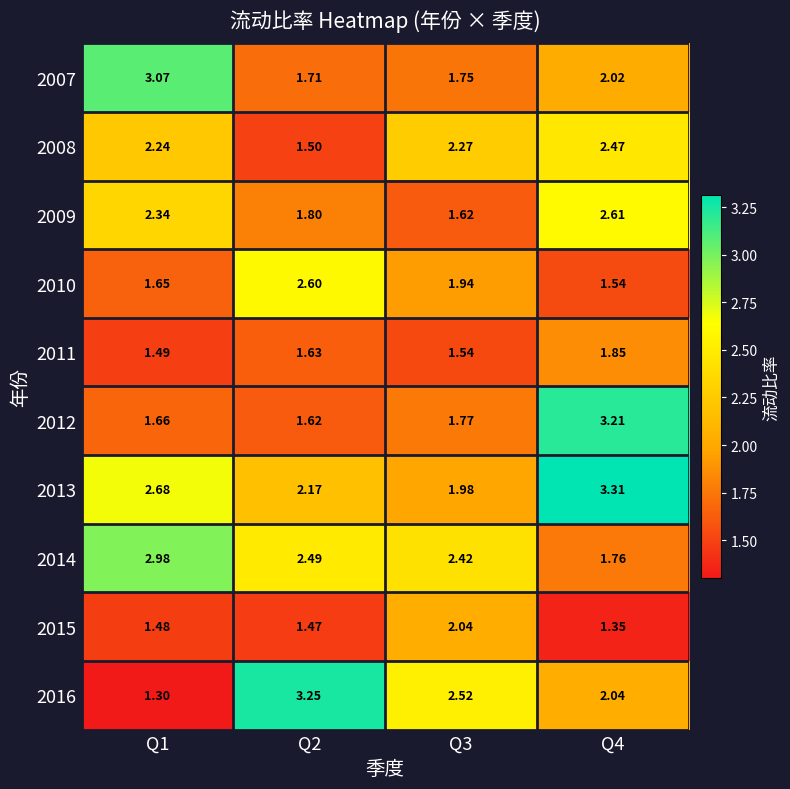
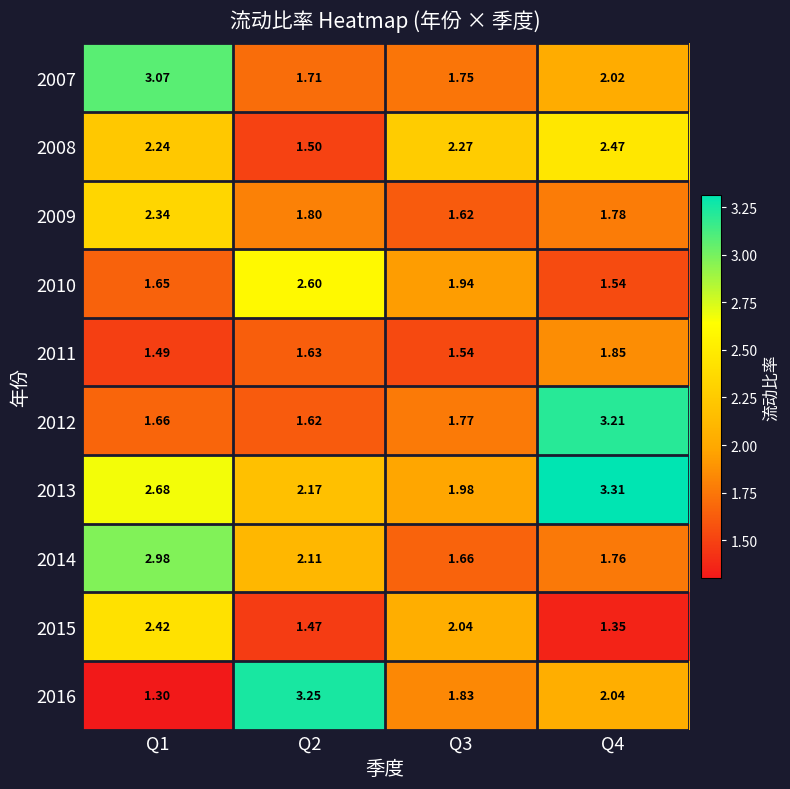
  {
    "2007": {
      "Q1": 3.07,
      "Q2": 1.71,
      "Q3": 1.75,
      "Q4": 2.02
    },
    "2008": {
      "Q1": 2.24,
      "Q2": 1.50,
      "Q3": 2.27,
      "Q4": 2.47
    },
    "2009": {
      "Q1": 2.34,
      "Q2": 1.80,
      "Q3": 1.62,
-     "Q4": 2.61
+     "Q4": 1.78
    },
    "2010": {
      "Q1": 1.65,
      "Q2": 2.60,
      "Q3": 1.94,
      "Q4": 1.54
    },
    "2011": {
      "Q1": 1.49,
      "Q2": 1.63,
      "Q3": 1.54,
      "Q4": 1.85
    },
    "2012": {
      "Q1": 1.66,
      "Q2": 1.62,
      "Q3": 1.77,
      "Q4": 3.21
    },
    "2013": {
      "Q1": 2.68,
      "Q2": 2.17,
      "Q3": 1.98,
      "Q4": 3.31
    },
    "2014": {
      "Q1": 2.98,
-     "Q2": 2.49,
-     "Q3": 2.42,
+     "Q2": 2.11,
+     "Q3": 1.66,
      "Q4": 1.76
    },
    "2015": {
-     "Q1": 1.48,
+     "Q1": 2.42,
      "Q2": 1.47,
      "Q3": 2.04,
      "Q4": 1.35
    },
    "2016": {
      "Q1": 1.30,
      "Q2": 3.25,
-     "Q3": 2.52,
+     "Q3": 1.83,
      "Q4": 2.04
    }
  }
